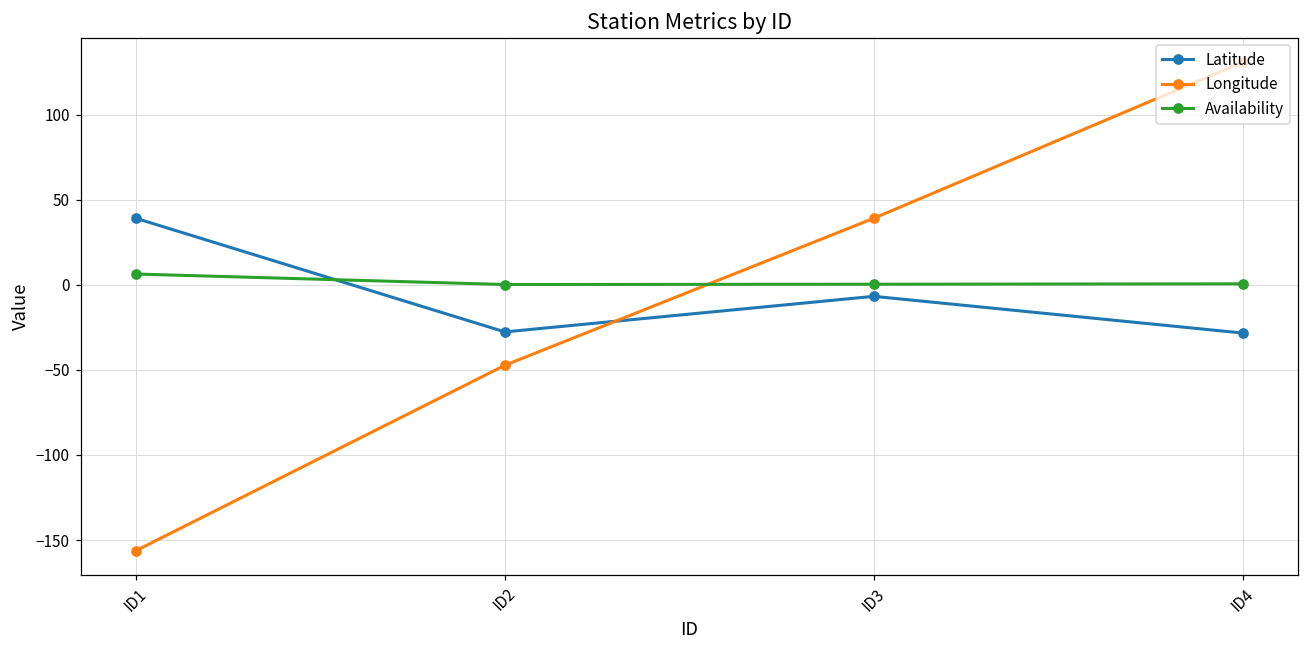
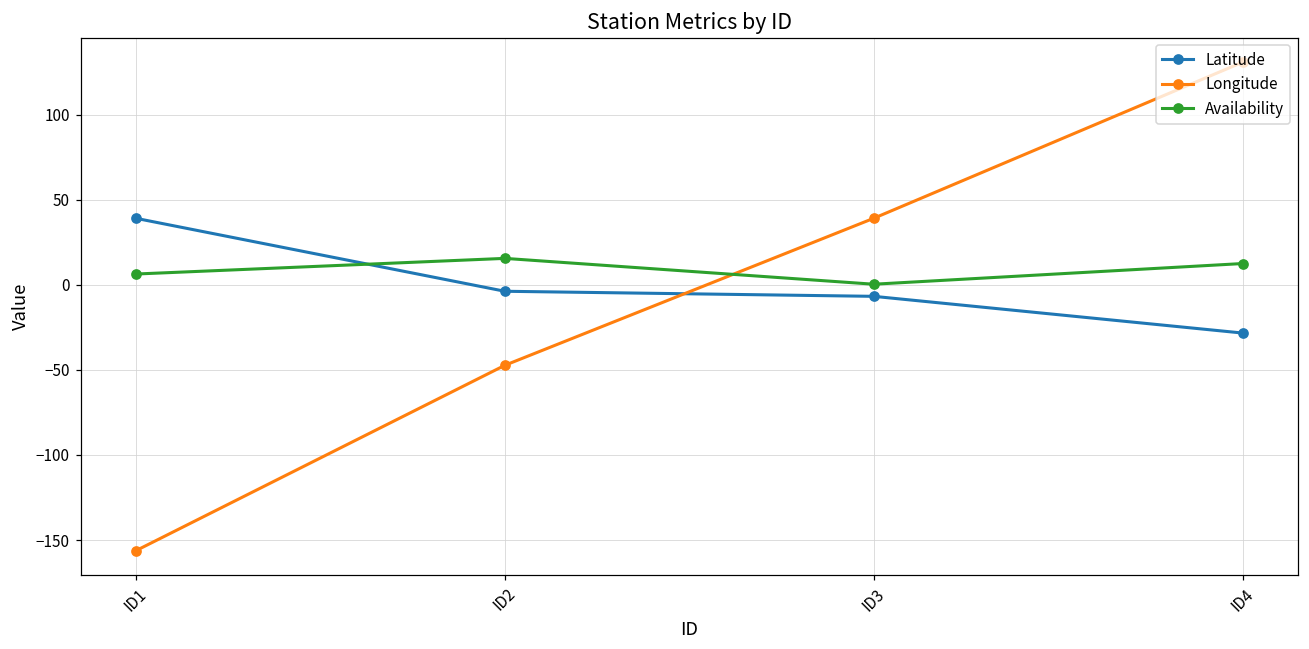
  {
    "Latitude": {
      "ID1": 39,
-     "ID2": -28,
+     "ID2": -4,
      "ID3": -7,
      "ID4": -28
    },
    "Longitude": {
      "ID1": -156,
      "ID2": -47,
      "ID3": 39
    },
    "Availability": {
      "ID1": 6,
-     "ID2": 0,
+     "ID2": 16,
      "ID3": 0,
-     "ID4": 1
+     "ID4": 13
    }
  }
